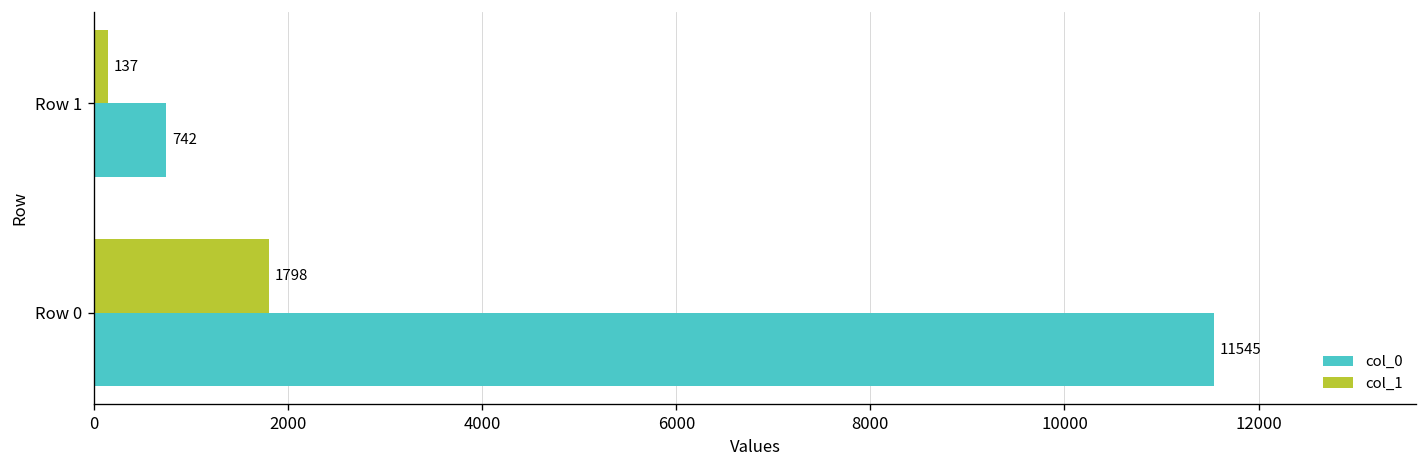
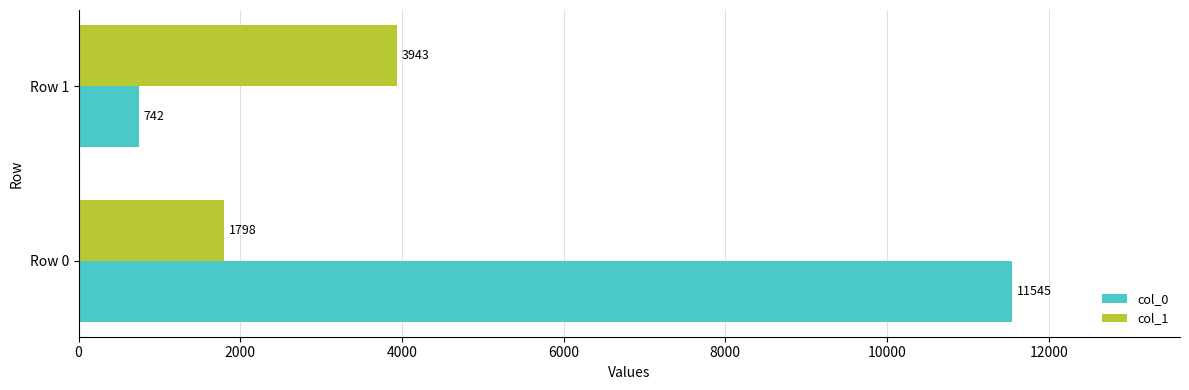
  {
    "col_0": {
      "Row 1": 742,
      "Row 0": 11545
    },
    "col_1": {
-     "Row 1": 137,
+     "Row 1": 3943,
      "Row 0": 1798
    }
  }
